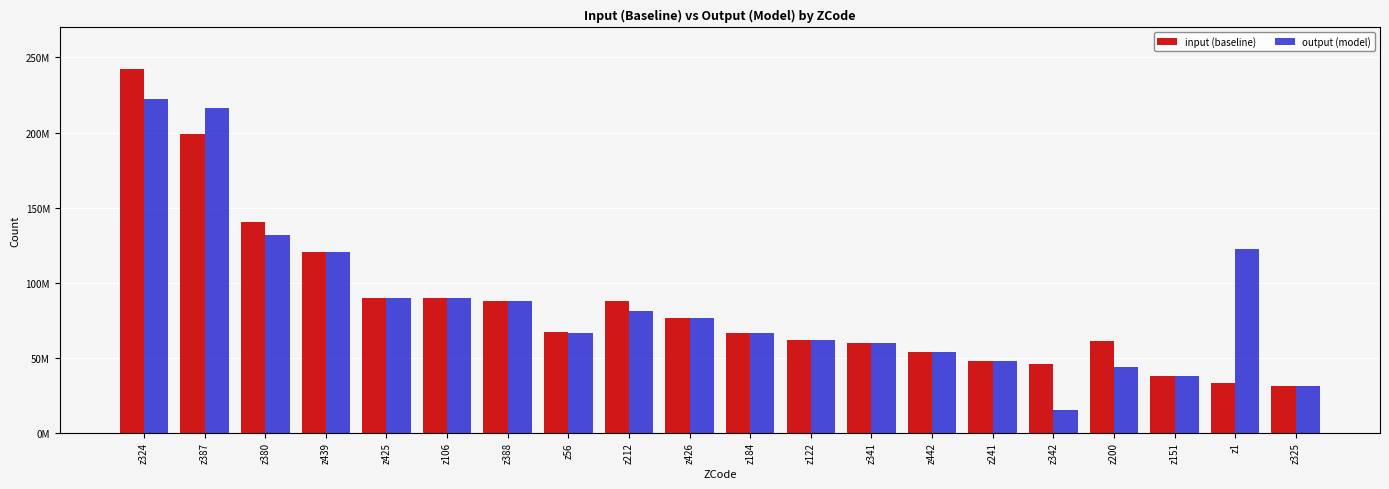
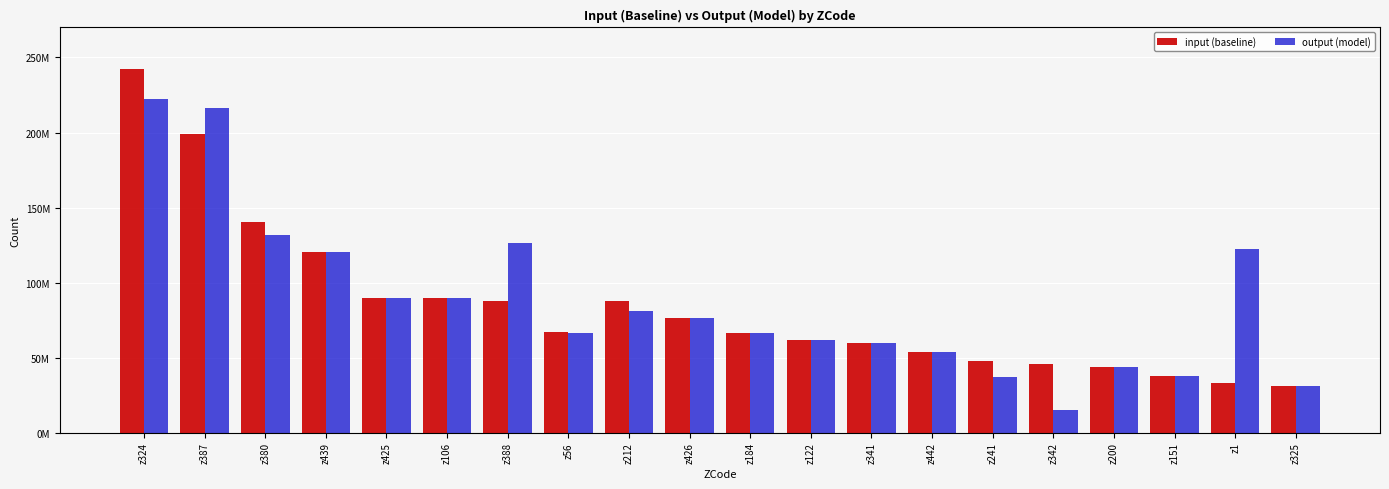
  {
    "input (baseline)": {
      "z324": 242000000,
      "z387": 199000000,
      "z380": 140000000,
      "z439": 121000000,
      "z425": 90000000,
      "z106": 89000000,
      "z388": 88000000,
      "z56": 67000000,
      "z212": 88000000,
      "z426": 76000000,
      "z184": 66000000,
      "z122": 62000000,
      "z341": 59000000,
      "z442": 53000000,
      "z241": 48000000,
      "z342": 46000000,
-     "z200": 61000000,
+     "z200": 43000000,
      "z151": 38000000,
      "z1": 33000000,
      "z325": 31000000
    },
    "output (model)": {
      "z324": 223000000,
      "z387": 216000000,
      "z380": 132000000,
      "z439": 121000000,
      "z425": 90000000,
      "z106": 89000000,
-     "z388": 88000000,
+     "z388": 126000000,
      "z56": 66000000,
      "z212": 81000000,
      "z426": 76000000,
      "z184": 66000000,
      "z122": 62000000,
      "z341": 59000000,
      "z442": 53000000,
-     "z241": 48000000,
+     "z241": 37000000,
      "z342": 15000000,
      "z200": 43000000,
      "z151": 38000000,
      "z1": 122000000,
      "z325": 31000000
    }
  }
